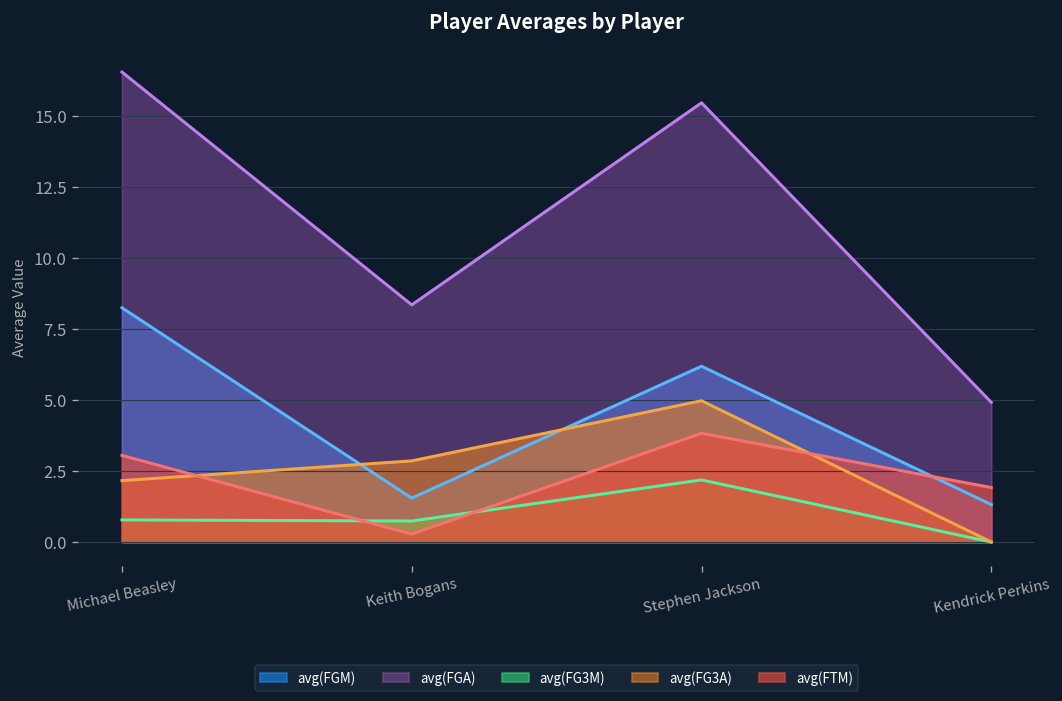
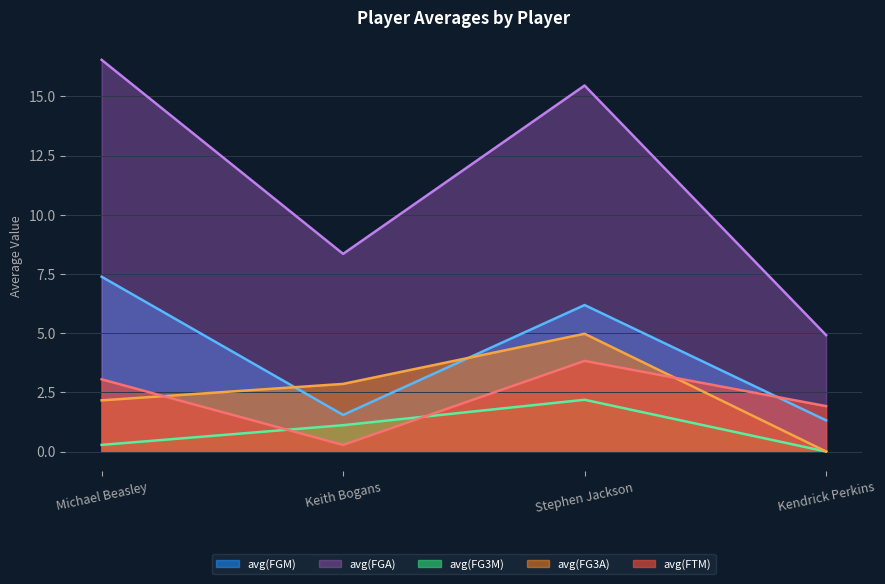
  {
    "avg(FGM)": {
-     "Michael Beasley": 8.2,
+     "Michael Beasley": 7.4,
      "Keith Bogans": 1.5,
      "Stephen Jackson": 6.2,
      "Kendrick Perkins": 1.3
    },
    "avg(FGA)": {
      "Michael Beasley": 16.5,
      "Keith Bogans": 8.3,
      "Stephen Jackson": 15.5,
      "Kendrick Perkins": 4.9
    },
    "avg(FG3M)": {
-     "Michael Beasley": 0.8,
-     "Keith Bogans": 0.7,
+     "Michael Beasley": 0.3,
+     "Keith Bogans": 1.1,
      "Stephen Jackson": 2.2
    }
  }
